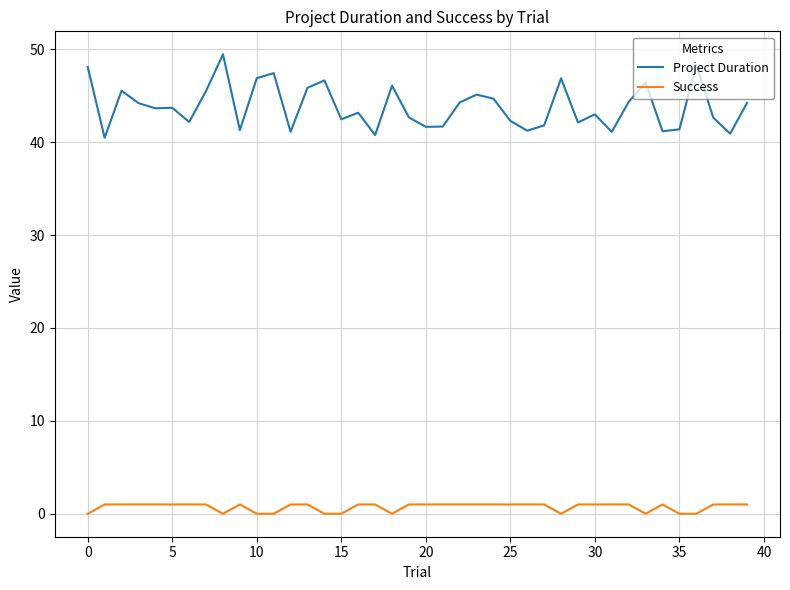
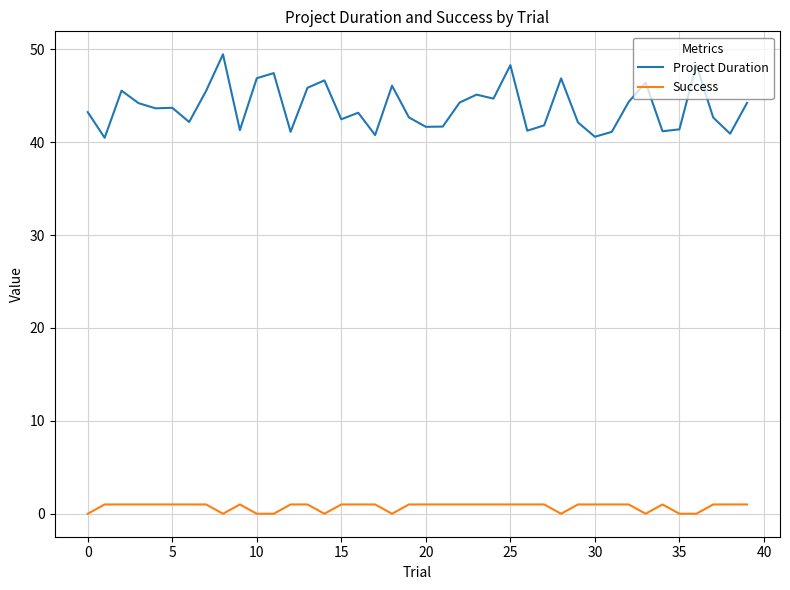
  {
    "Project Duration": {
-     "0": 48,
+     "0": 43,
      "5": 44,
      "10": 47,
      "15": 42,
      "20": 42,
-     "25": 42,
-     "30": 43,
+     "25": 48,
+     "30": 41,
      "35": 41
    },
    "Success": {
      "0": 0,
      "5": 1,
      "10": 0,
-     "15": 0,
+     "15": 1,
      "20": 1,
      "25": 1,
      "30": 1,
      "35": 0
    }
  }
